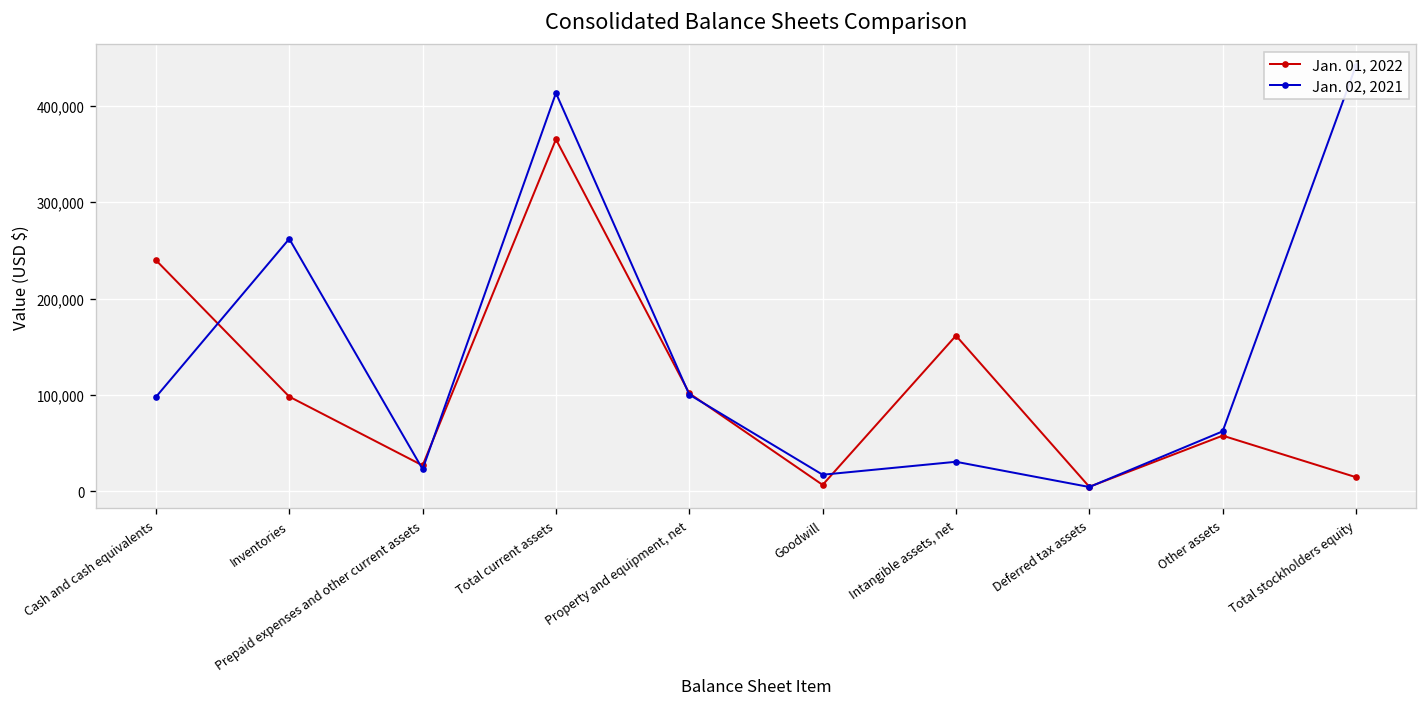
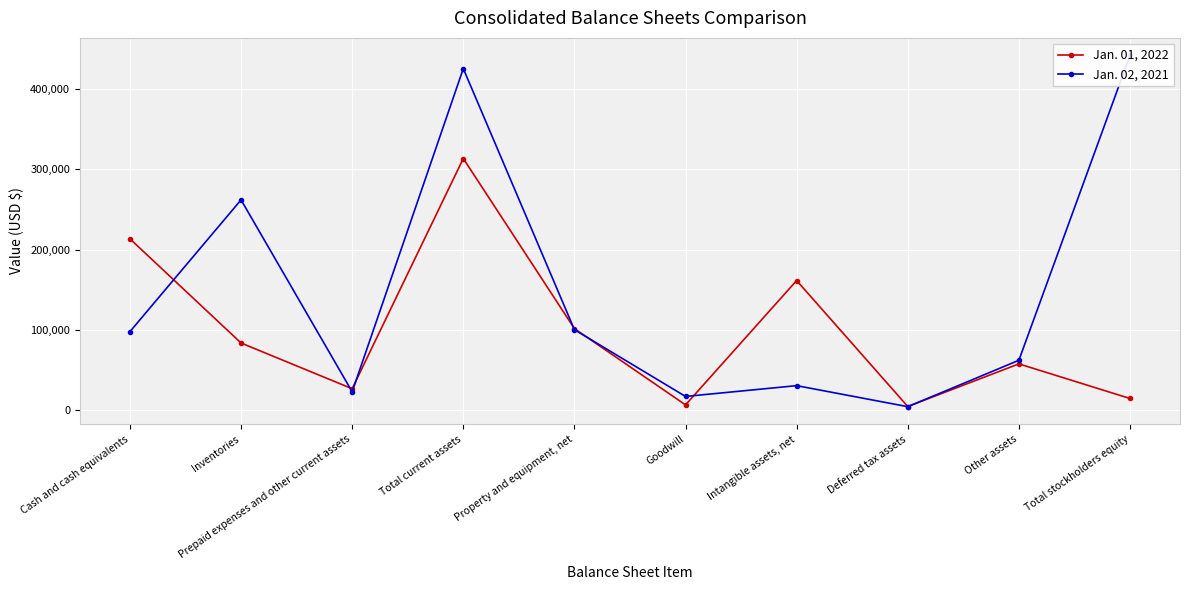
  {
    "Jan. 01, 2022": {
-     "Cash and cash equivalents": "240,000",
-     "Inventories": "100,000",
+     "Cash and cash equivalents": "210,000",
+     "Inventories": "80,000",
      "Prepaid expenses and other current assets": "30,000",
-     "Total current assets": "370,000",
+     "Total current assets": "310,000",
      "Goodwill": "10,000",
      "Intangible assets, net": "160,000",
      "Other assets": "60,000",
      "Total stockholders equity": "10,000"
    },
    "Jan. 02, 2021": {
      "Cash and cash equivalents": "100,000",
      "Inventories": "260,000",
      "Prepaid expenses and other current assets": "20,000",
-     "Total current assets": "410,000",
+     "Total current assets": "430,000",
      "Goodwill": "20,000",
      "Intangible assets, net": "30,000",
      "Other assets": "60,000"
    }
  }
